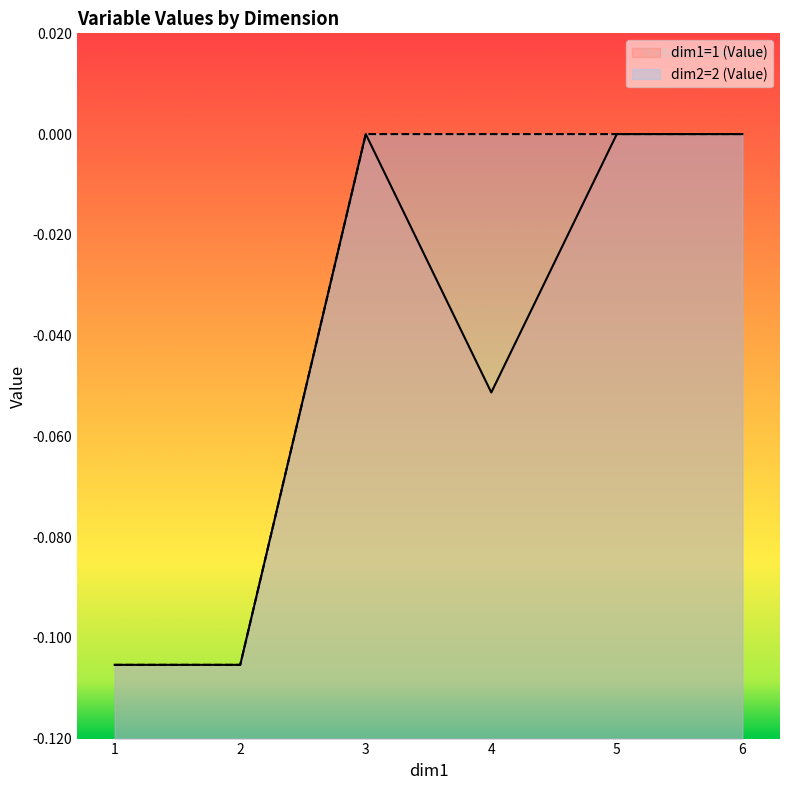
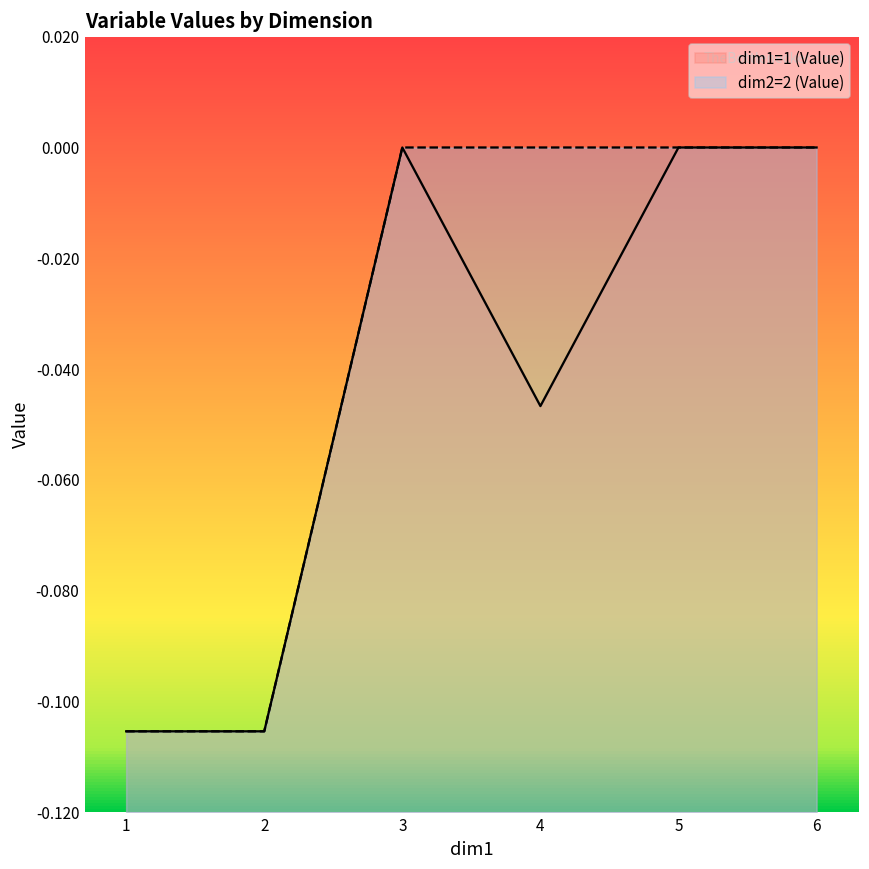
  {
    "dim1=1 (Value)": {
-     "4": -0.051
+     "4": -0.047
    },
    "dim2=2 (Value)": {
      "4": 0.000
    }
  }
